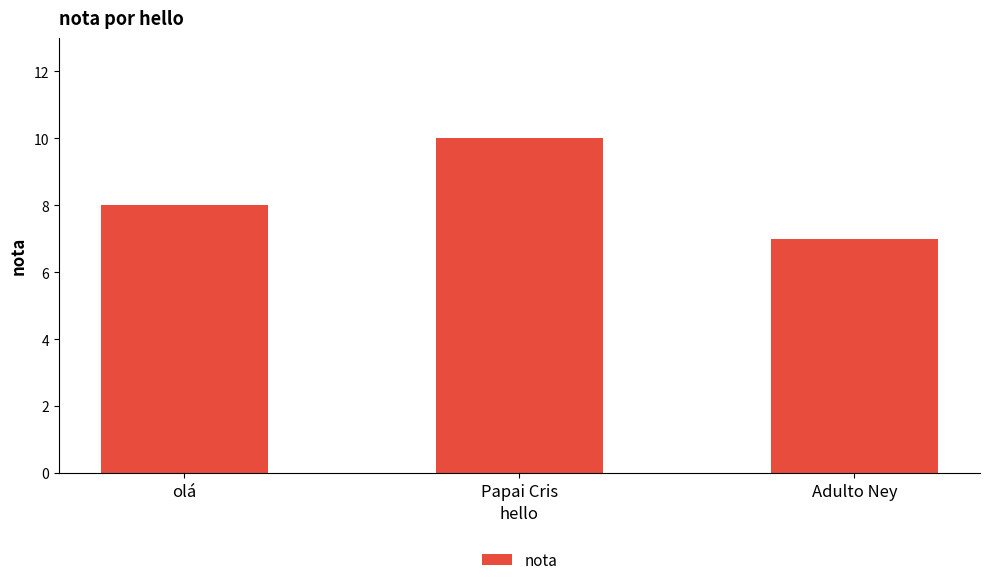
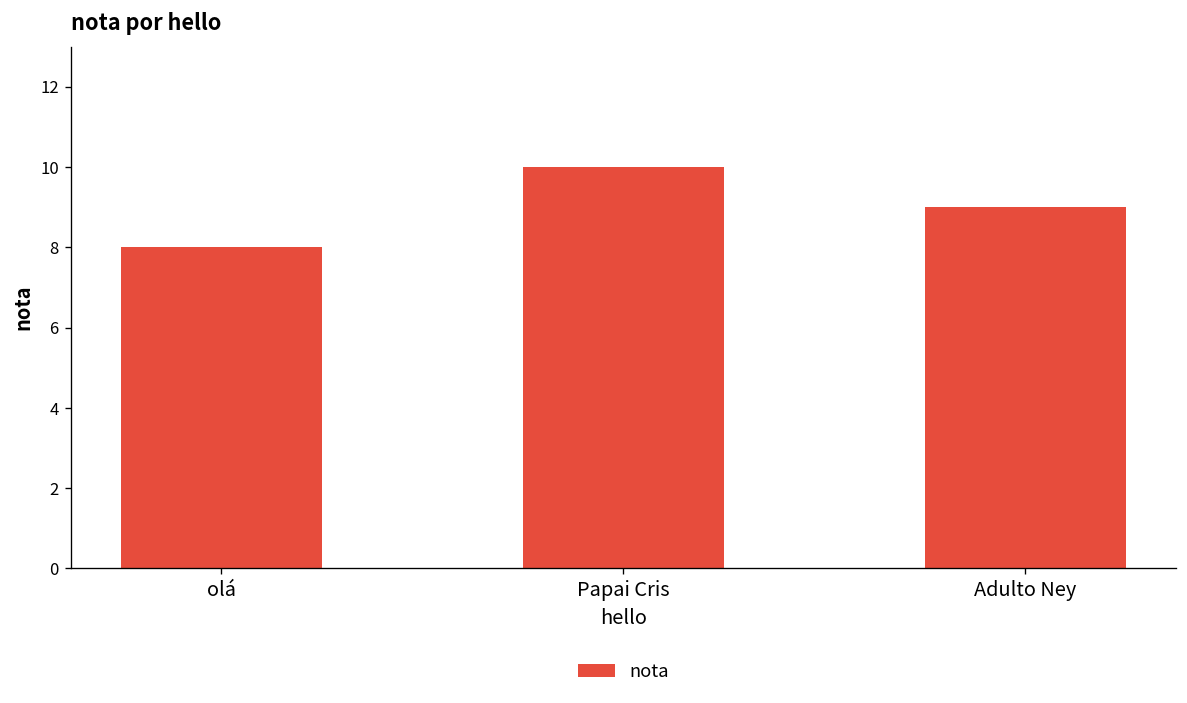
  {
    "olá": 8,
    "Papai Cris": 10,
-   "Adulto Ney": 7
+   "Adulto Ney": 9
  }
